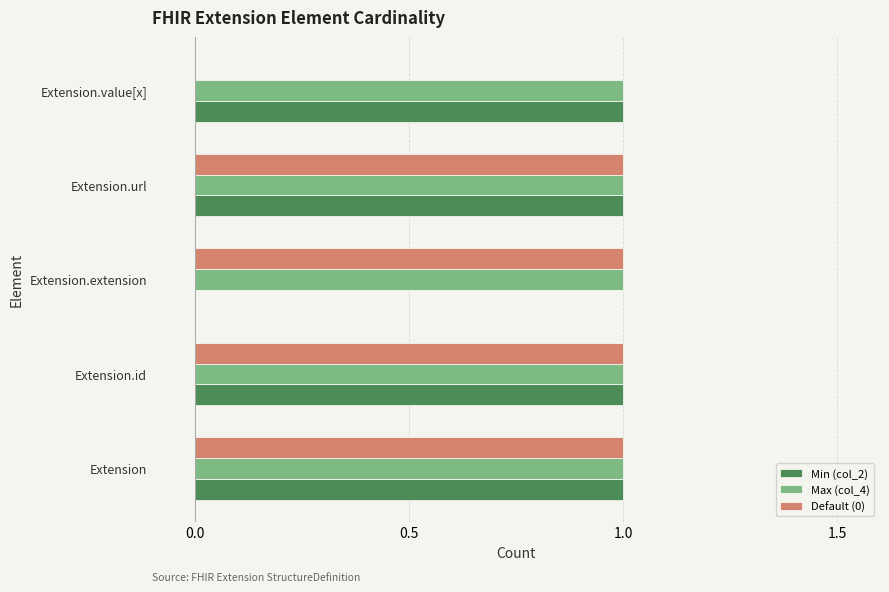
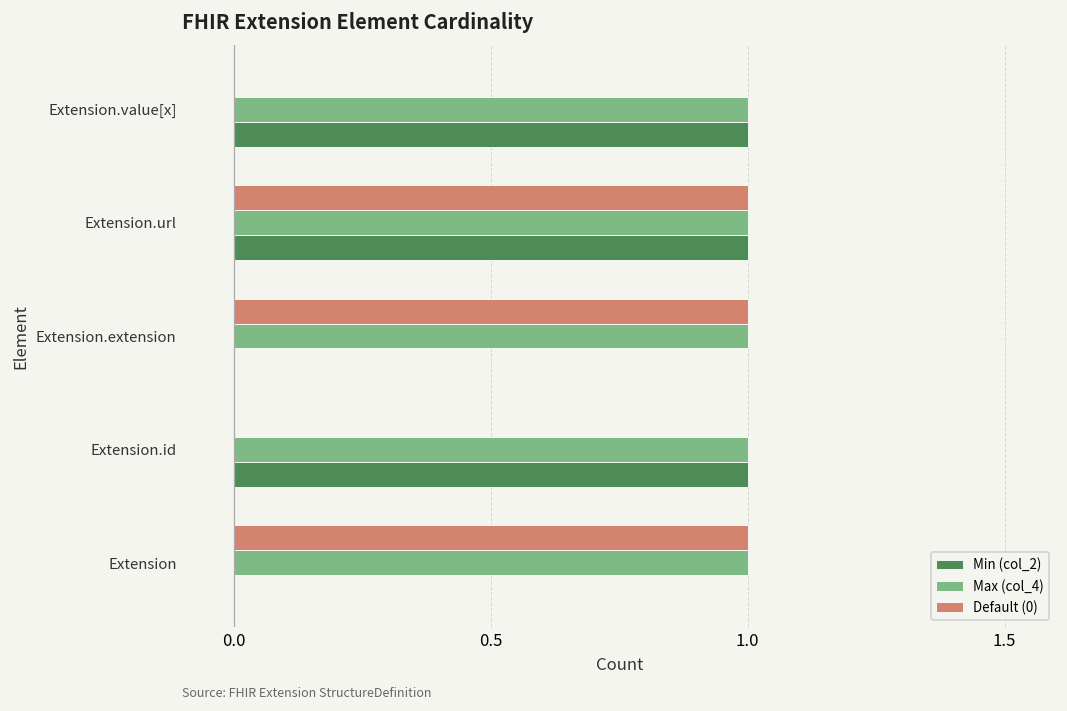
  {
    "Min (col_2)": {
      "Extension.value[x]": 1,
      "Extension.url": 1,
      "Extension.extension": 0,
      "Extension.id": 1,
-     "Extension": 1
+     "Extension": 0
    },
    "Max (col_4)": {
      "Extension.value[x]": 1,
      "Extension.url": 1,
      "Extension.extension": 1,
      "Extension.id": 1,
      "Extension": 1
    },
    "Default (0)": {
      "Extension.value[x]": 0,
      "Extension.url": 1,
      "Extension.extension": 1,
-     "Extension.id": 1,
+     "Extension.id": 0,
      "Extension": 1
    }
  }
